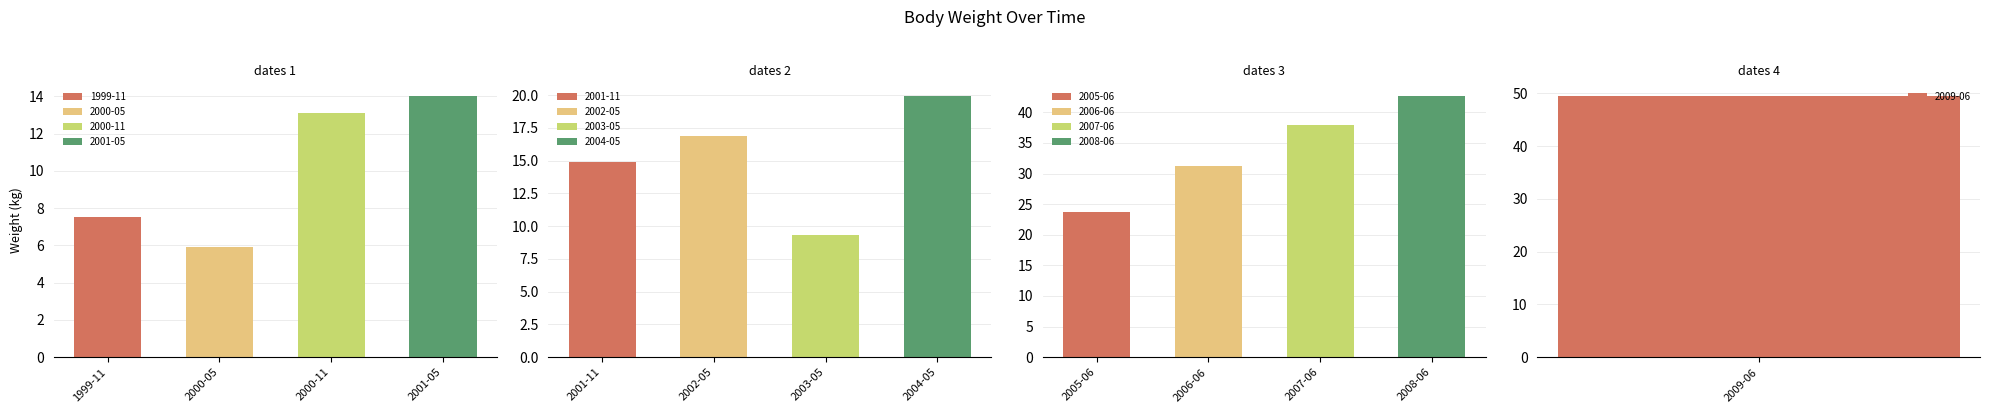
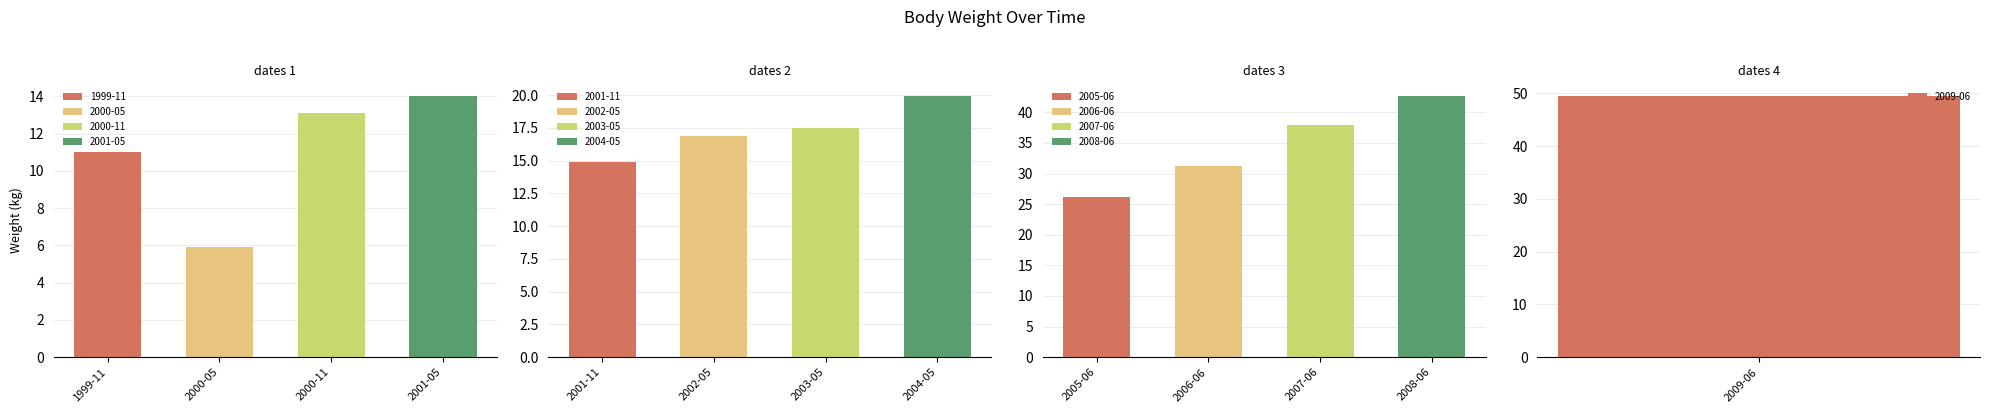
  {
    "dates 1": {
-     "1999-11": 7.5,
+     "1999-11": 11.0,
      "2000-05": 5.9,
      "2000-11": 13.1,
      "2001-05": 14.0
    },
    "dates 2": {
      "2001-11": 14.9,
      "2002-05": 16.9,
-     "2003-05": 9.3,
+     "2003-05": 17.5,
      "2004-05": 19.9
    },
    "dates 3": {
-     "2005-06": 24,
+     "2005-06": 26,
      "2006-06": 31,
      "2007-06": 38,
      "2008-06": 43
    },
    "dates 4": {
      "2009-06": 49
    }
  }
